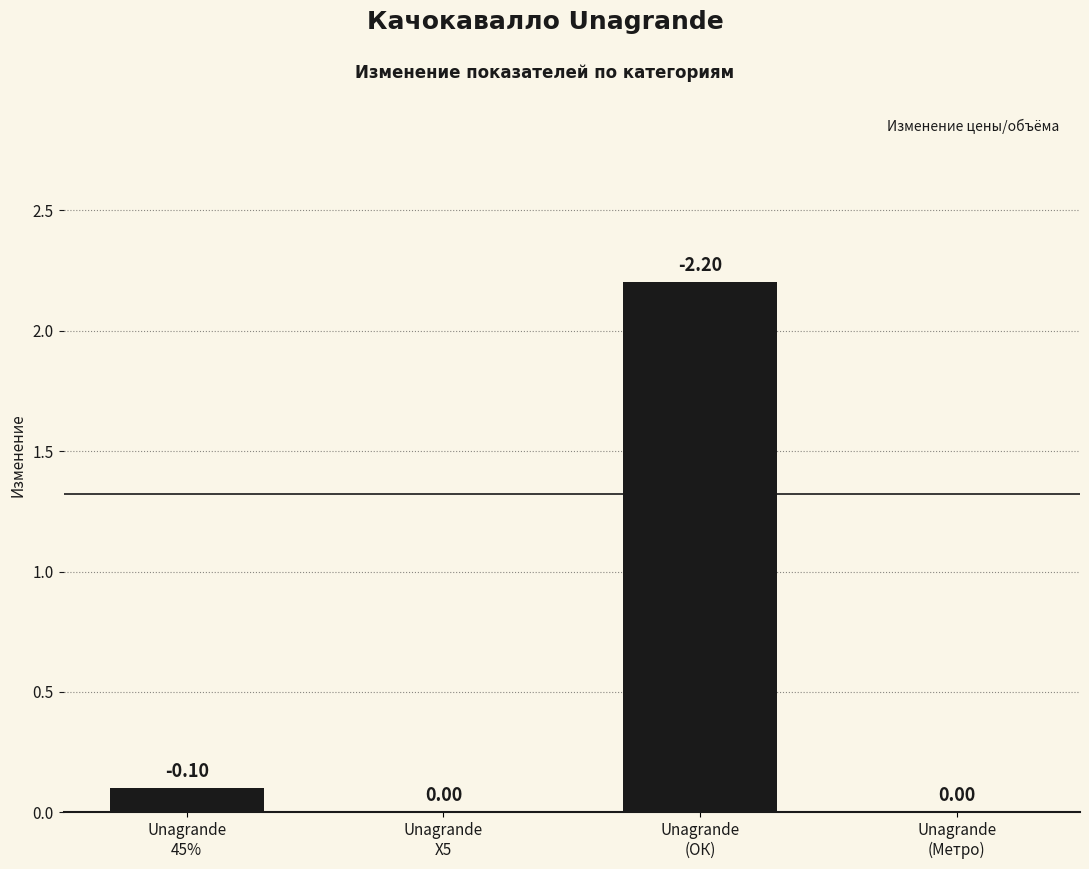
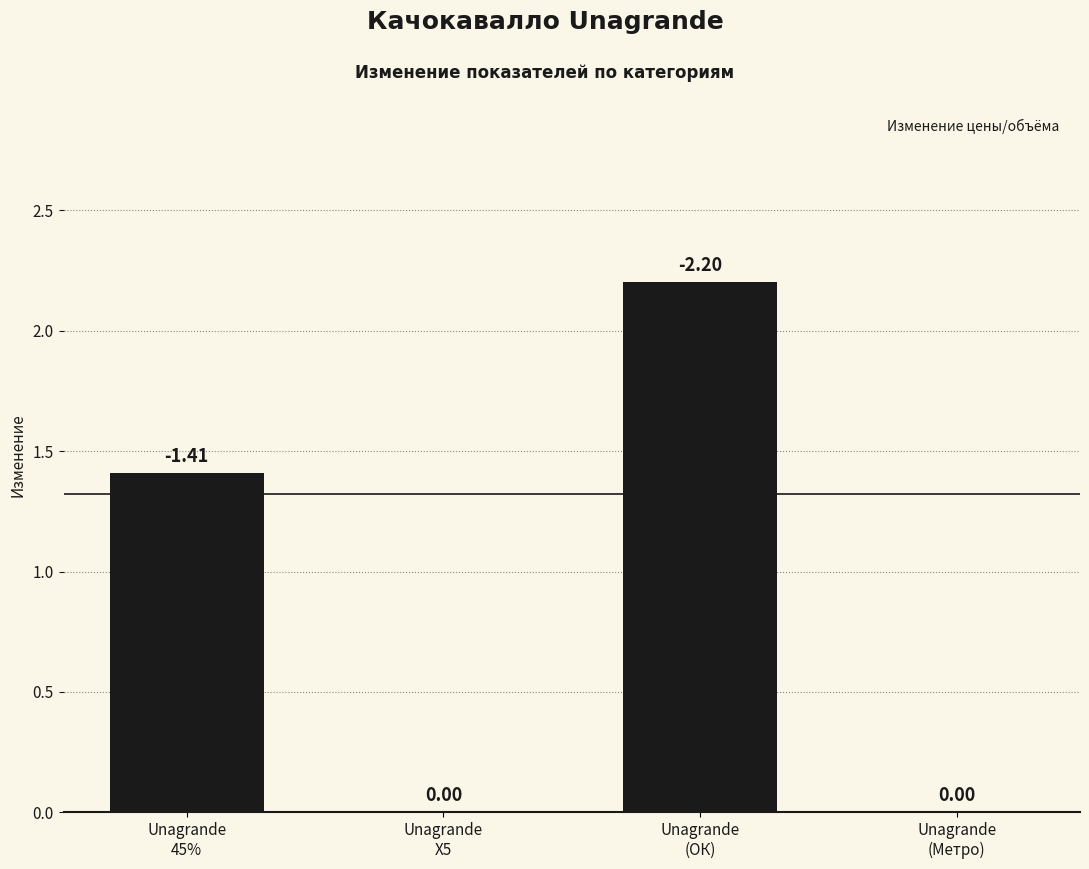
  {
-   "Unagrande 45%": -0.10,
+   "Unagrande 45%": -1.41,
    "Unagrande Х5": 0.00,
    "Unagrande (Метро)": 0.00
  }
